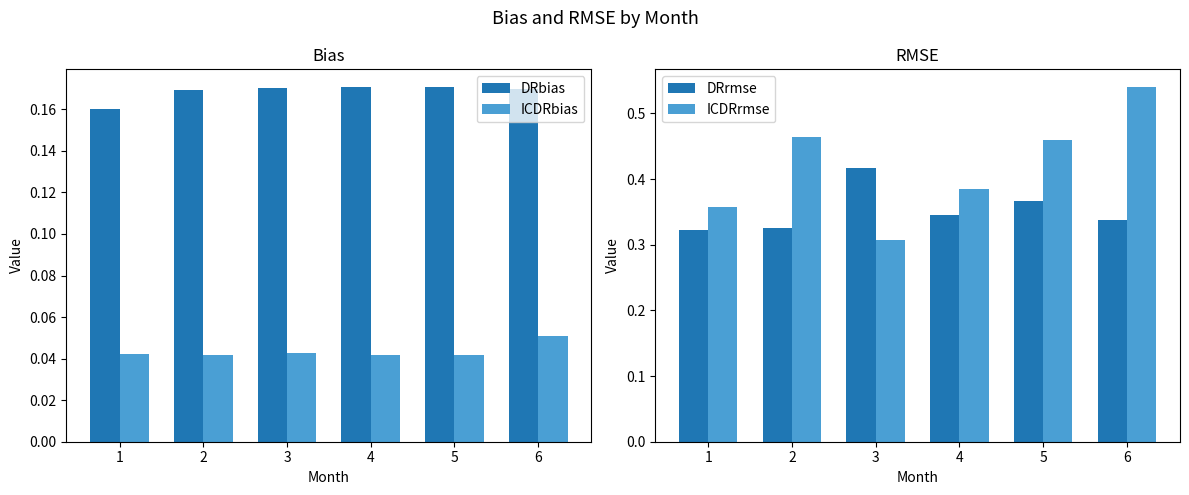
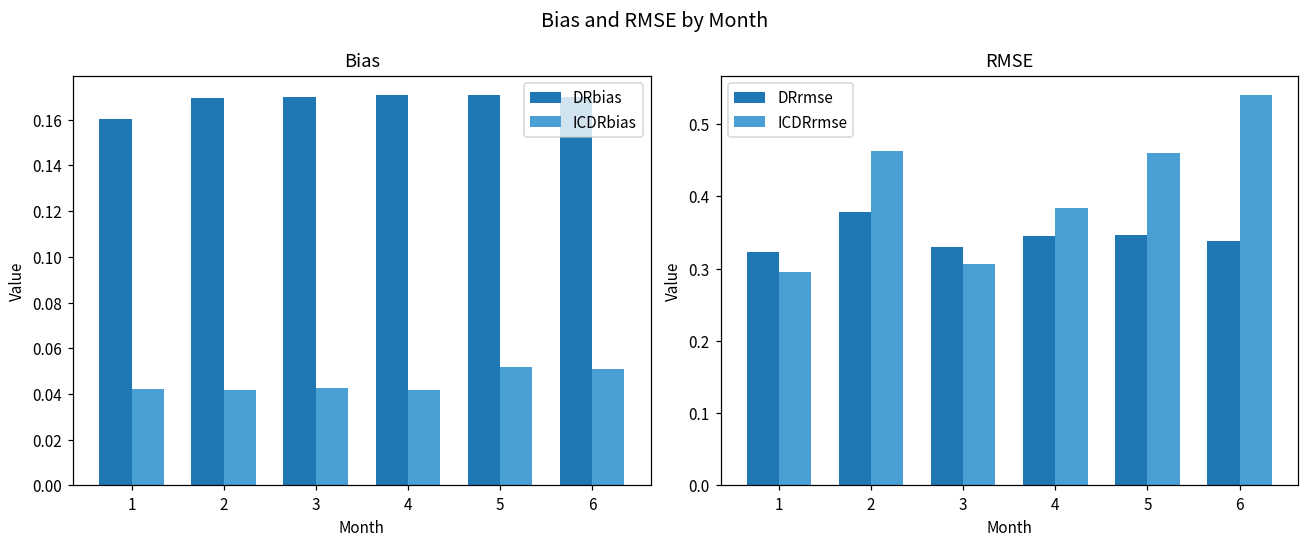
  {
    "Bias": {
      "DRbias": {
        "1": 0.160,
        "2": 0.169,
        "3": 0.170,
        "4": 0.171,
        "5": 0.171
      },
      "ICDRbias": {
        "1": 0.042,
        "2": 0.042,
        "3": 0.043,
        "4": 0.042,
-       "5": 0.042,
+       "5": 0.052,
        "6": 0.051
      }
    },
    "RMSE": {
      "DRrmse": {
        "1": 0.32,
-       "2": 0.32,
-       "3": 0.42,
+       "2": 0.38,
+       "3": 0.33,
        "4": 0.35,
-       "5": 0.37,
+       "5": 0.35,
        "6": 0.34
      },
      "ICDRrmse": {
-       "1": 0.36,
+       "1": 0.30,
        "2": 0.46,
        "3": 0.31,
        "4": 0.38,
        "5": 0.46,
        "6": 0.54
      }
    }
  }
